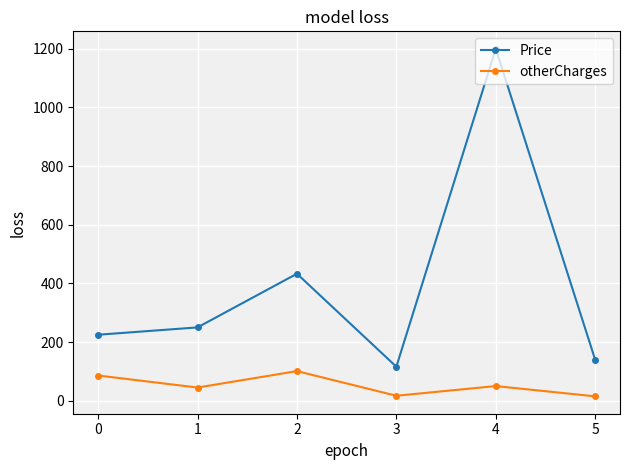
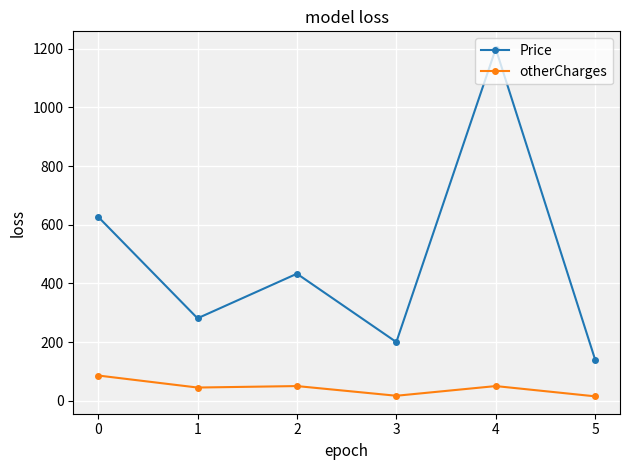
  {
    "Price": {
-     "0": 230,
-     "1": 250,
+     "0": 630,
+     "1": 280,
      "2": 430,
-     "3": 120,
+     "3": 200,
      "5": 140
    },
    "otherCharges": {
      "0": 90,
      "1": 50,
-     "2": 100,
+     "2": 50,
      "3": 20,
      "4": 50,
      "5": 20
    }
  }
